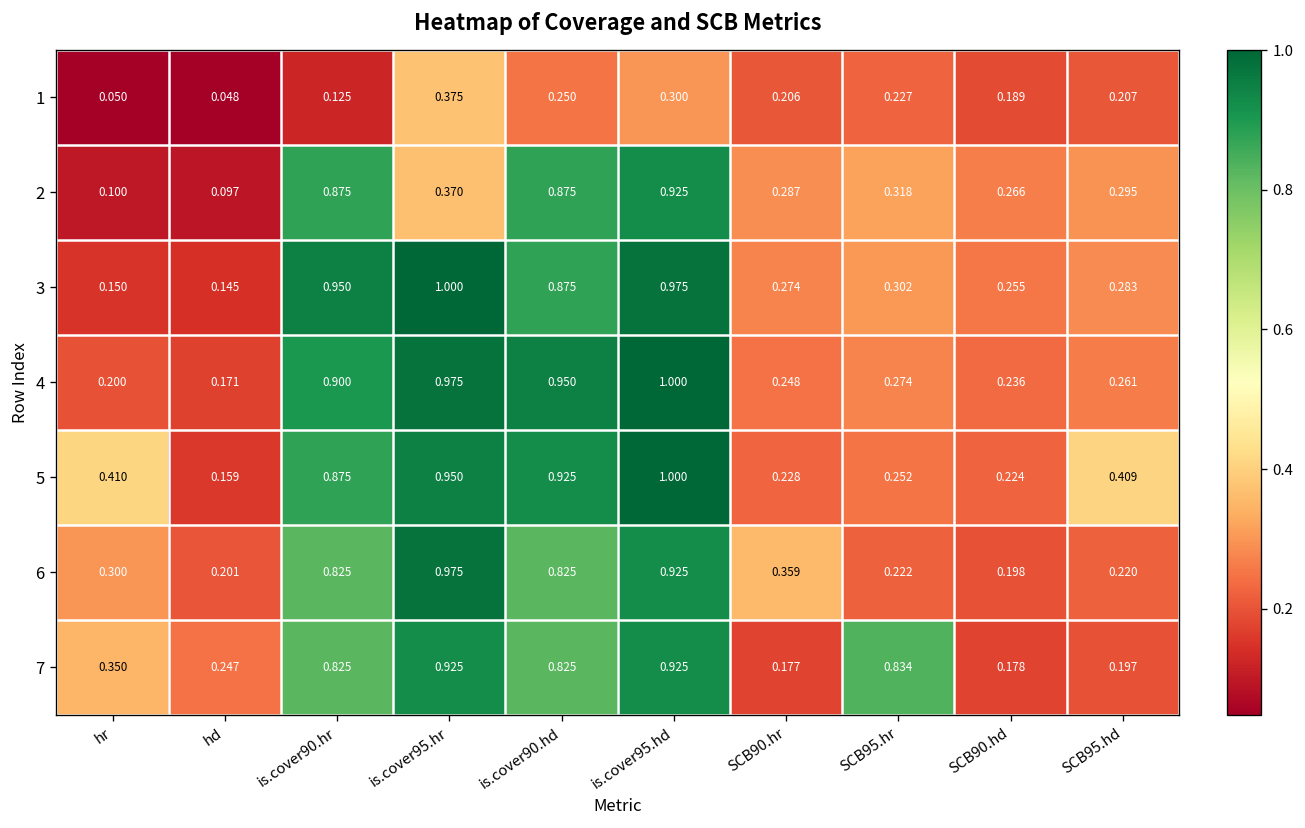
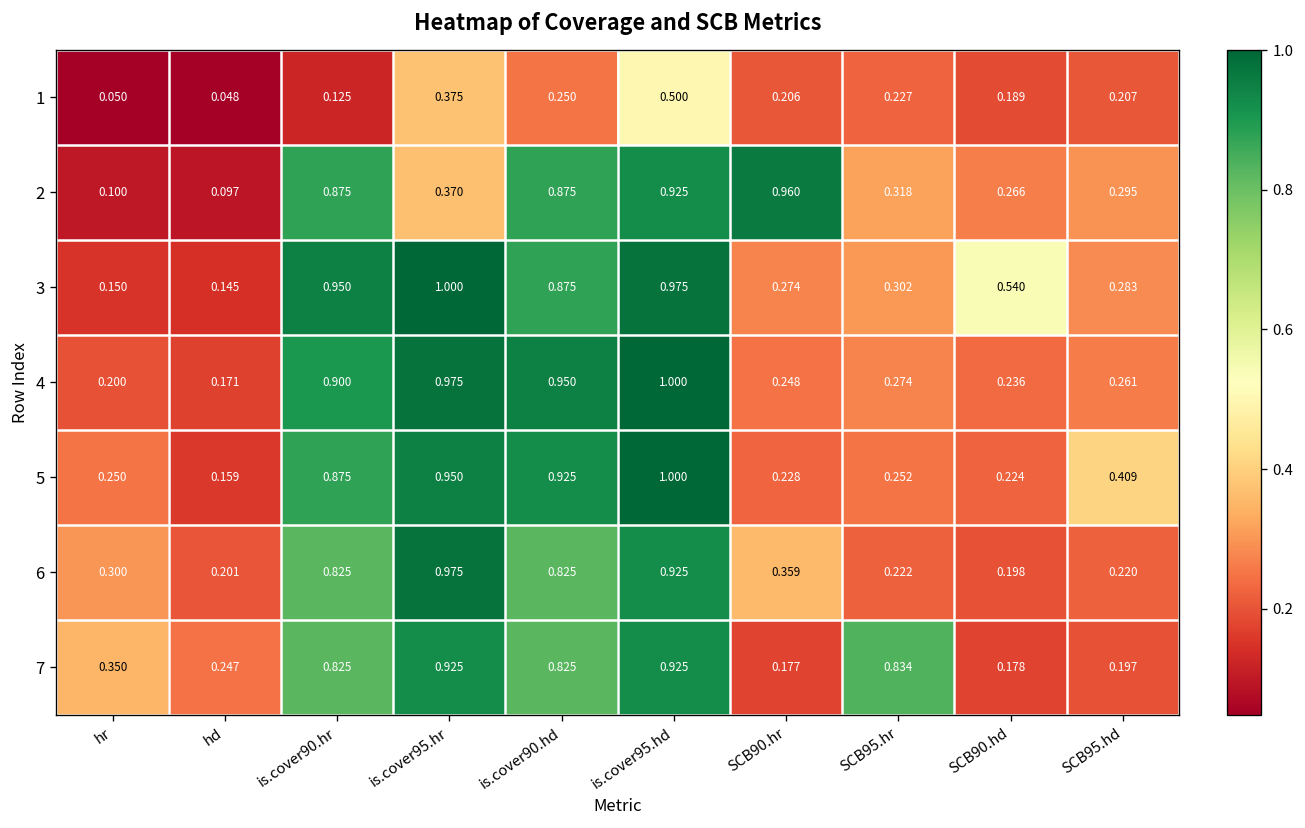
  {
    "1": {
      "hr": 0.050,
      "hd": 0.048,
      "is.cover90.hr": 0.125,
      "is.cover95.hr": 0.375,
      "is.cover90.hd": 0.250,
-     "is.cover95.hd": 0.300,
+     "is.cover95.hd": 0.500,
      "SCB90.hr": 0.206,
      "SCB95.hr": 0.227,
      "SCB90.hd": 0.189,
      "SCB95.hd": 0.207
    },
    "2": {
      "hr": 0.100,
      "hd": 0.097,
      "is.cover90.hr": 0.875,
      "is.cover95.hr": 0.370,
      "is.cover90.hd": 0.875,
      "is.cover95.hd": 0.925,
-     "SCB90.hr": 0.287,
+     "SCB90.hr": 0.960,
      "SCB95.hr": 0.318,
      "SCB90.hd": 0.266,
      "SCB95.hd": 0.295
    },
    "3": {
      "hr": 0.150,
      "hd": 0.145,
      "is.cover90.hr": 0.950,
      "is.cover95.hr": 1.000,
      "is.cover90.hd": 0.875,
      "is.cover95.hd": 0.975,
      "SCB90.hr": 0.274,
      "SCB95.hr": 0.302,
-     "SCB90.hd": 0.255,
+     "SCB90.hd": 0.540,
      "SCB95.hd": 0.283
    },
    "4": {
      "hr": 0.200,
      "hd": 0.171,
      "is.cover90.hr": 0.900,
      "is.cover95.hr": 0.975,
      "is.cover90.hd": 0.950,
      "is.cover95.hd": 1.000,
      "SCB90.hr": 0.248,
      "SCB95.hr": 0.274,
      "SCB90.hd": 0.236,
      "SCB95.hd": 0.261
    },
    "5": {
-     "hr": 0.410,
+     "hr": 0.250,
      "hd": 0.159,
      "is.cover90.hr": 0.875,
      "is.cover95.hr": 0.950,
      "is.cover90.hd": 0.925,
      "is.cover95.hd": 1.000,
      "SCB90.hr": 0.228,
      "SCB95.hr": 0.252,
      "SCB90.hd": 0.224,
      "SCB95.hd": 0.409
    },
    "6": {
      "hr": 0.300,
      "hd": 0.201,
      "is.cover90.hr": 0.825,
      "is.cover95.hr": 0.975,
      "is.cover90.hd": 0.825,
      "is.cover95.hd": 0.925,
      "SCB90.hr": 0.359,
      "SCB95.hr": 0.222,
      "SCB90.hd": 0.198,
      "SCB95.hd": 0.220
    },
    "7": {
      "hr": 0.350,
      "hd": 0.247,
      "is.cover90.hr": 0.825,
      "is.cover95.hr": 0.925,
      "is.cover90.hd": 0.825,
      "is.cover95.hd": 0.925,
      "SCB90.hr": 0.177,
      "SCB95.hr": 0.834,
      "SCB90.hd": 0.178,
      "SCB95.hd": 0.197
    }
  }
